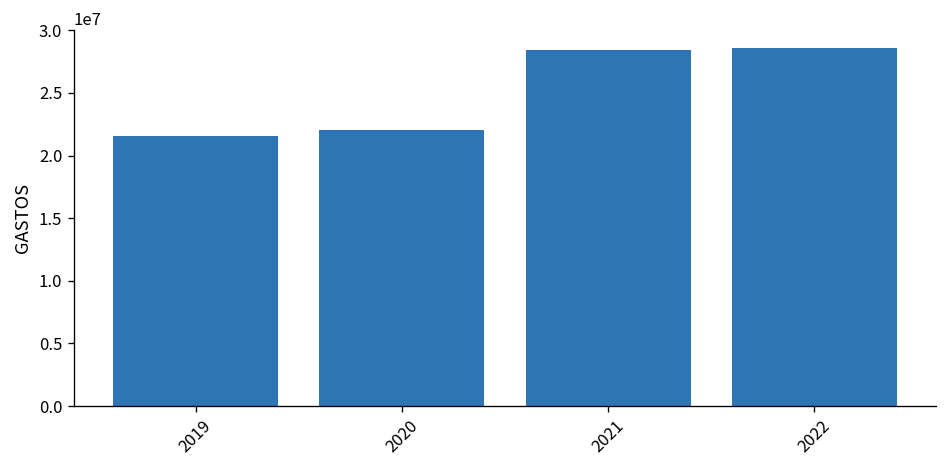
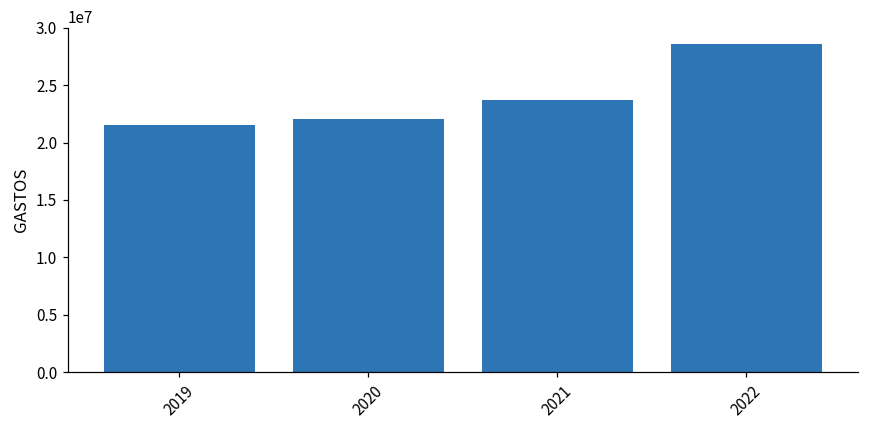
  {
    "2019": 21500000,
    "2020": 22000000,
-   "2021": 28500000,
+   "2021": 23700000,
    "2022": 28600000
  }
